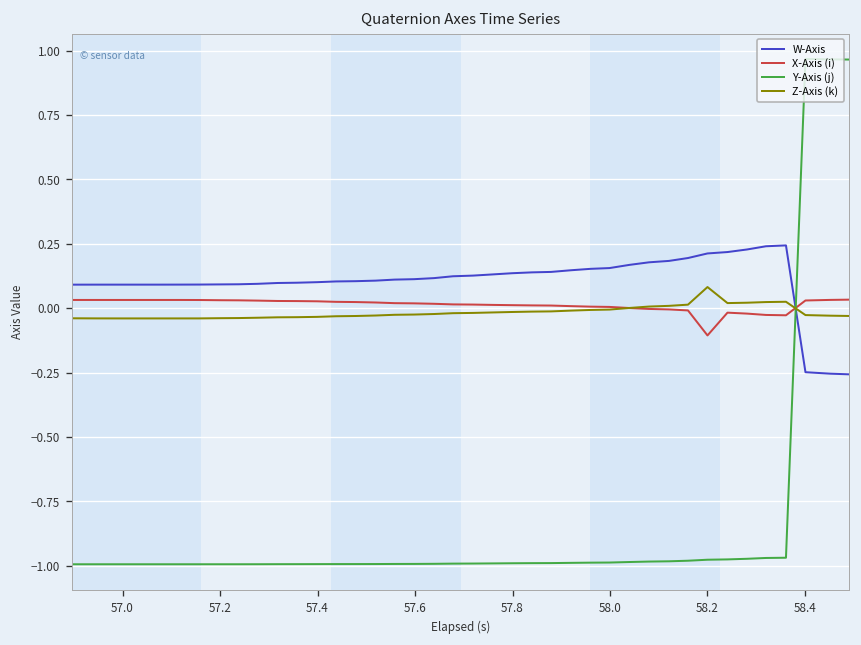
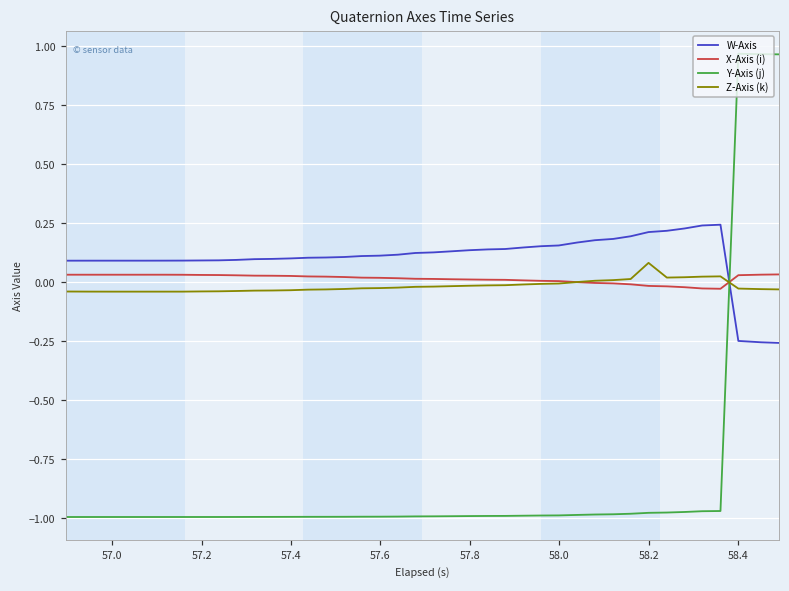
  {
    "W-Axis": {
      "58.2": 0.21
    },
    "X-Axis (i)": {
-     "58.2": -0.11
+     "58.2": -0.02
    },
    "Y-Axis (j)": {
      "58.2": -0.98
    },
    "Z-Axis (k)": {
      "58.2": 0.08
    }
  }
